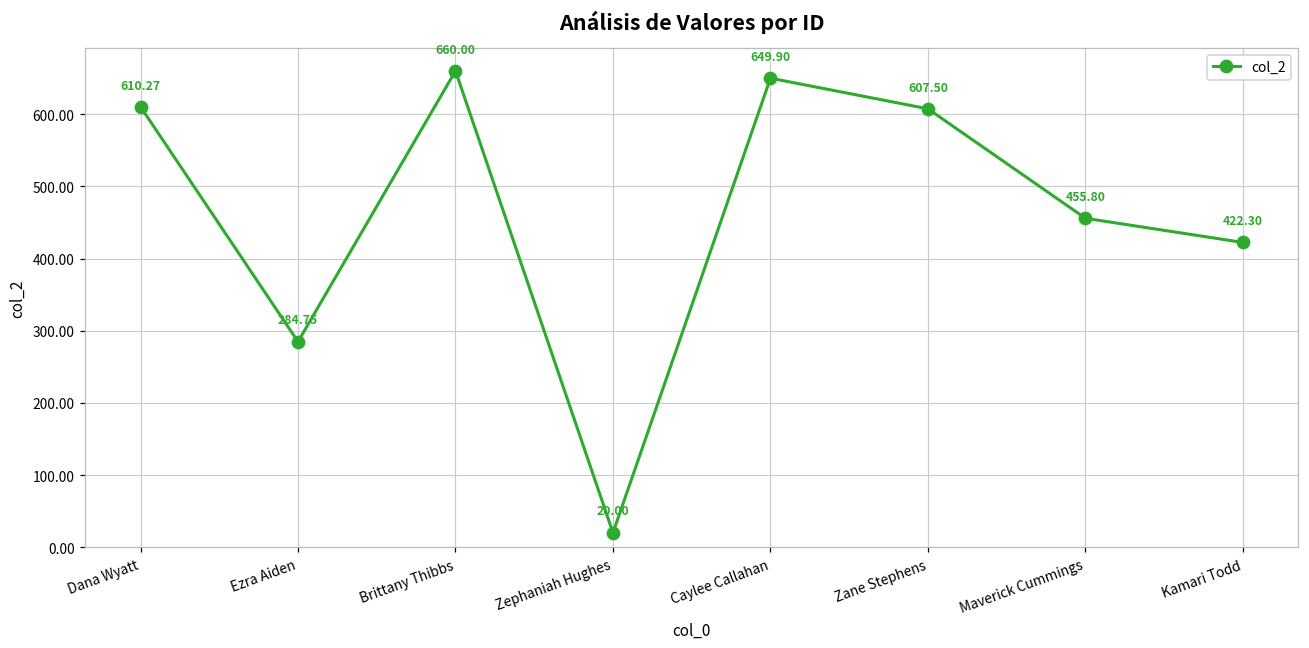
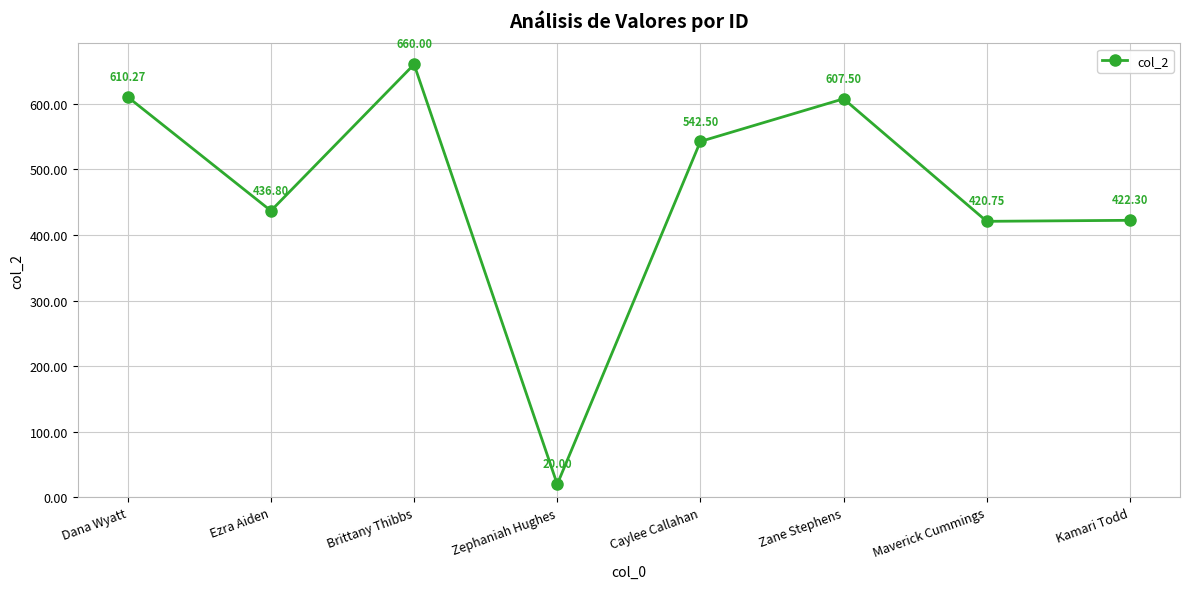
  {
    "Dana Wyatt": 610.27,
-   "Ezra Aiden": 284.75,
+   "Ezra Aiden": 436.80,
    "Brittany Thibbs": 660.00,
    "Zephaniah Hughes": 20.00,
-   "Caylee Callahan": 649.90,
+   "Caylee Callahan": 542.50,
    "Zane Stephens": 607.50,
-   "Maverick Cummings": 455.80,
+   "Maverick Cummings": 420.75,
    "Kamari Todd": 422.30
  }
